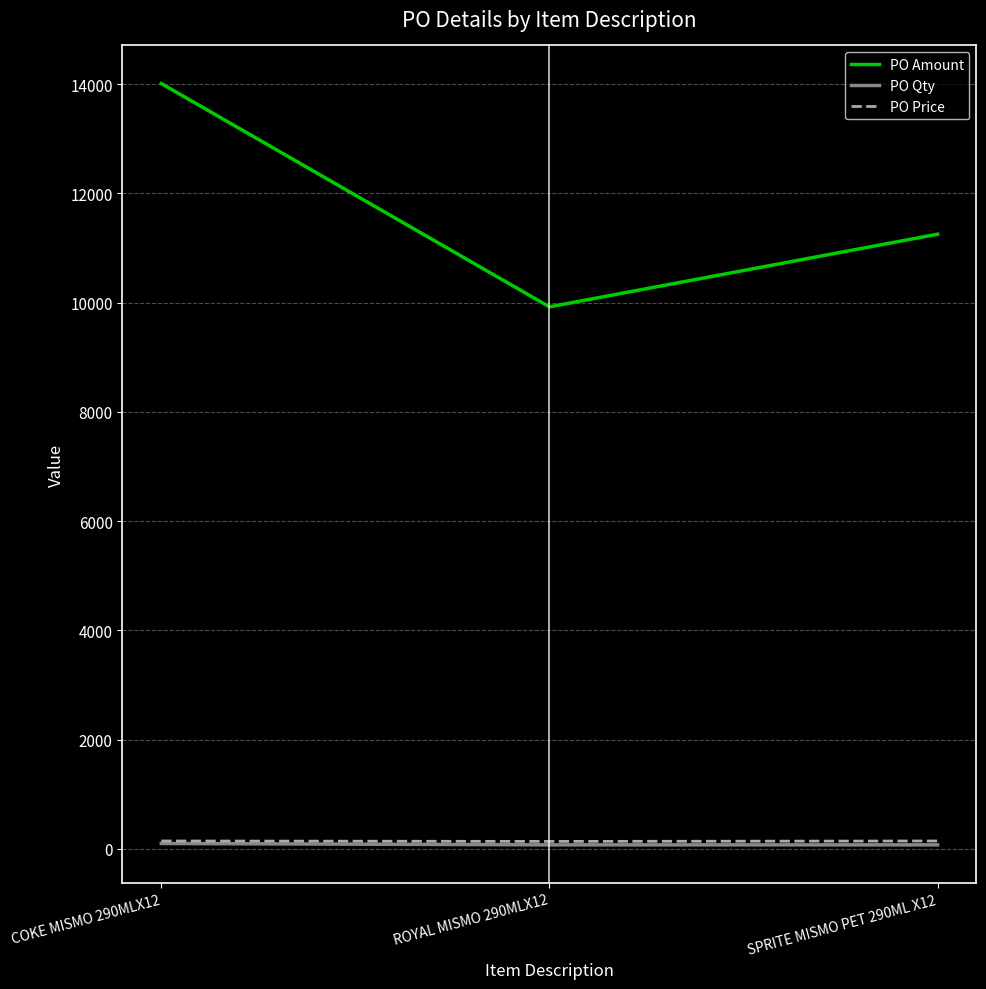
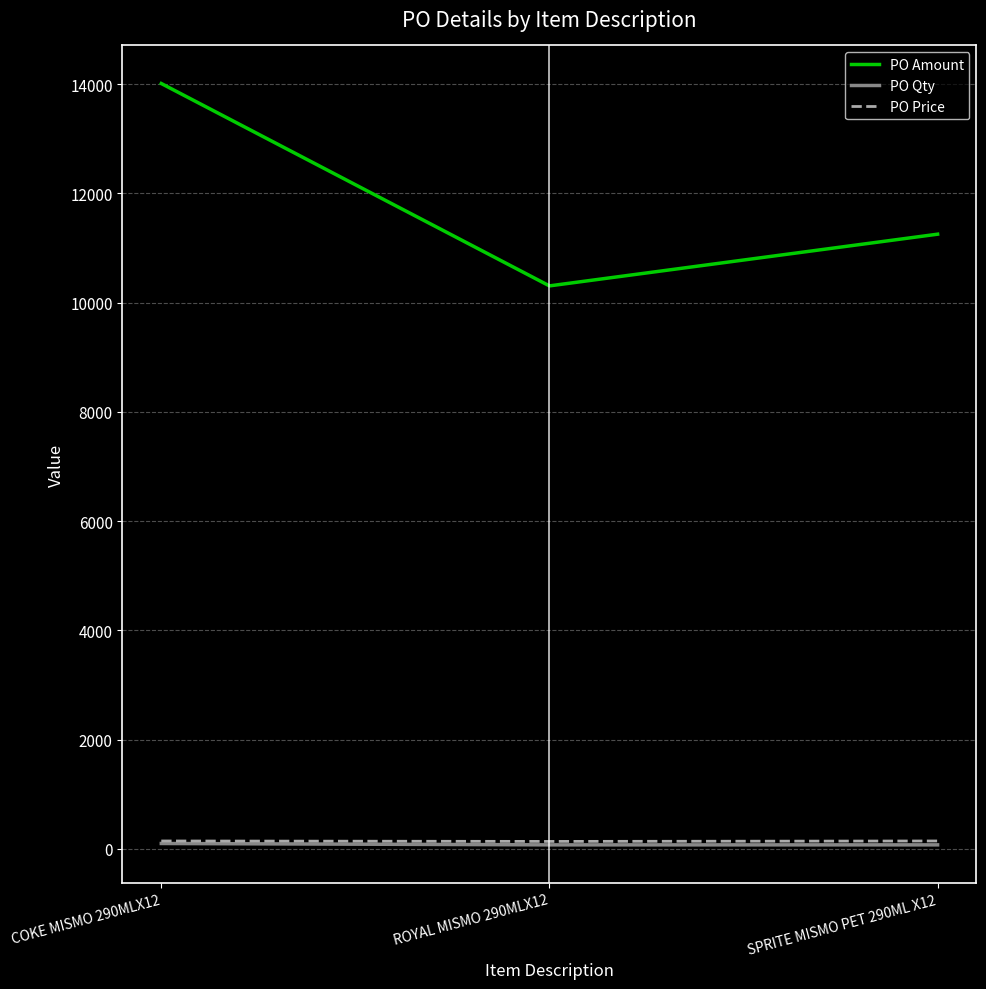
  {
    "PO Amount": {
      "COKE MISMO 290MLX12": 14000,
-     "ROYAL MISMO 290MLX12": 9900,
+     "ROYAL MISMO 290MLX12": 10300,
      "SPRITE MISMO PET 290ML X12": 11300
    }
  }
